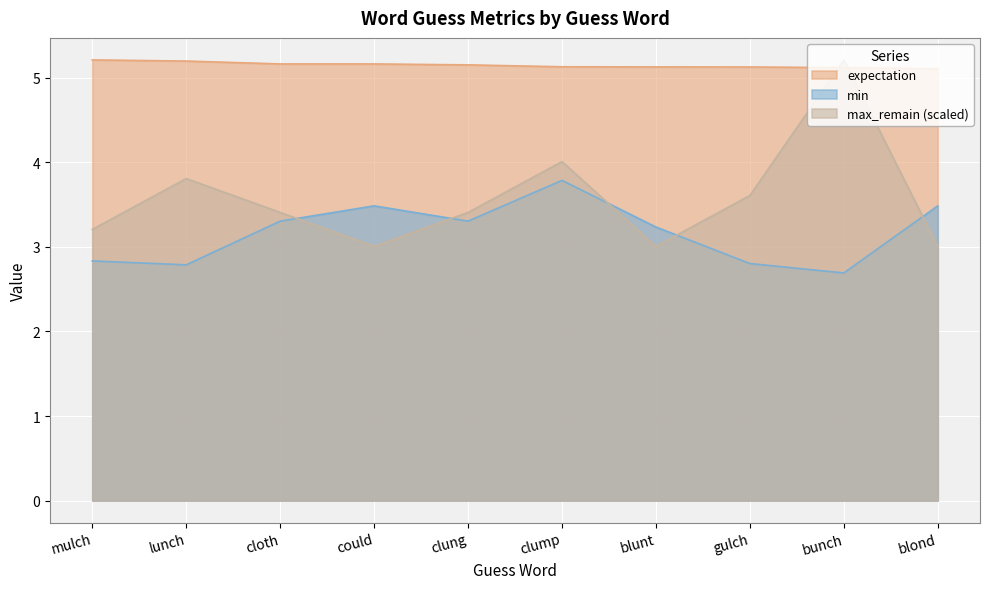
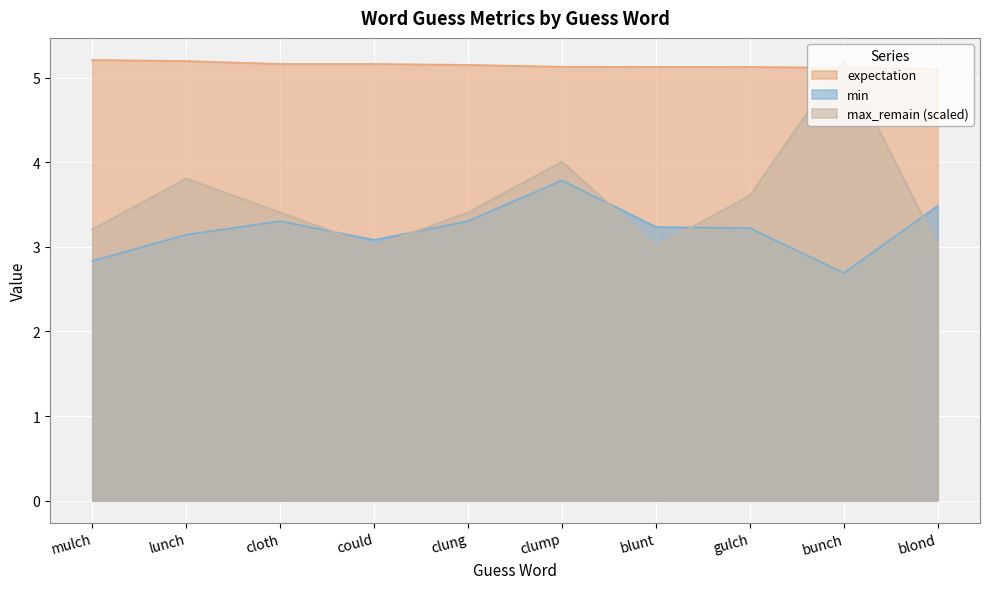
  {
    "min": {
      "mulch": 2.8,
-     "lunch": 2.8,
+     "lunch": 3.1,
      "cloth": 3.3,
-     "could": 3.5,
+     "could": 3.1,
      "clung": 3.3,
      "clump": 3.8,
      "blunt": 3.2,
-     "gulch": 2.8,
+     "gulch": 3.2,
      "bunch": 2.7,
      "blond": 3.5
    }
  }
